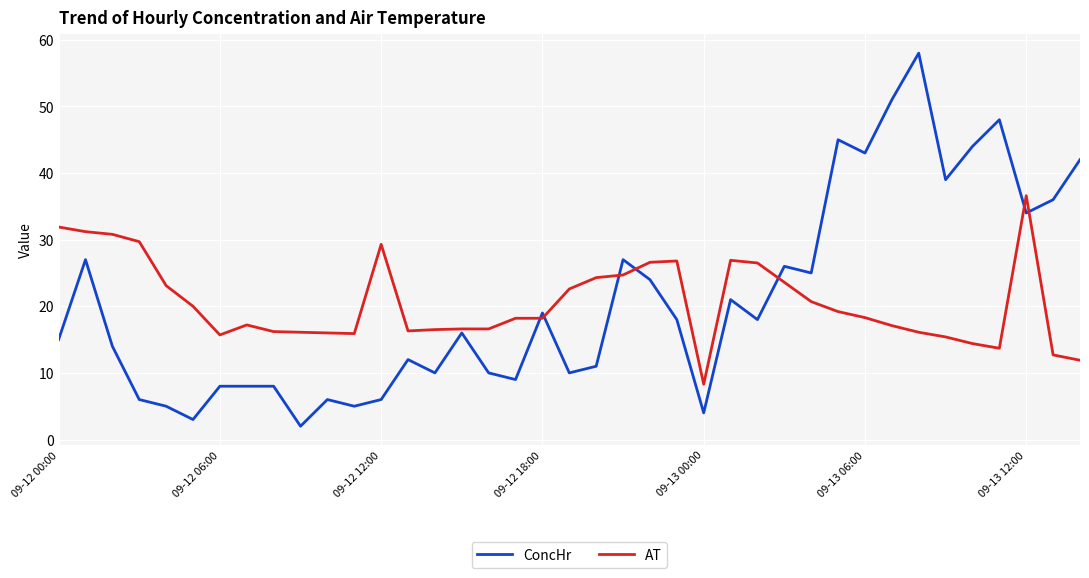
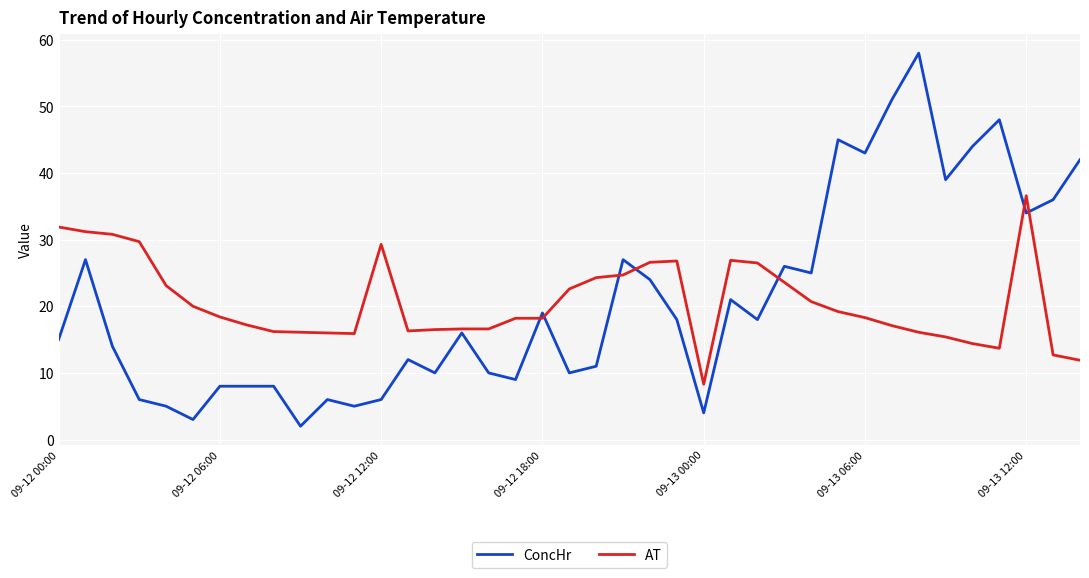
  {
    "ConcHr": {
      "09-12 00:00": 15,
      "09-12 06:00": 8,
      "09-12 12:00": 6,
      "09-12 18:00": 19,
      "09-13 00:00": 4,
      "09-13 06:00": 43,
      "09-13 12:00": 34
    },
    "AT": {
      "09-12 00:00": 32,
-     "09-12 06:00": 16,
+     "09-12 06:00": 18,
      "09-12 12:00": 29,
      "09-12 18:00": 18,
      "09-13 00:00": 8,
      "09-13 06:00": 18,
      "09-13 12:00": 37
    }
  }
